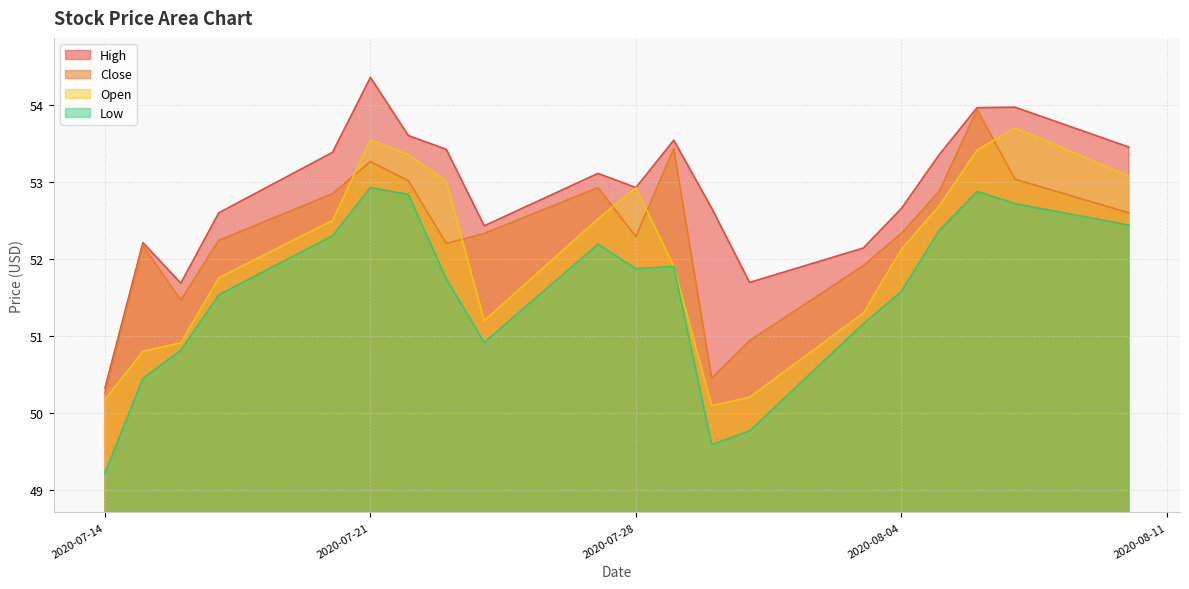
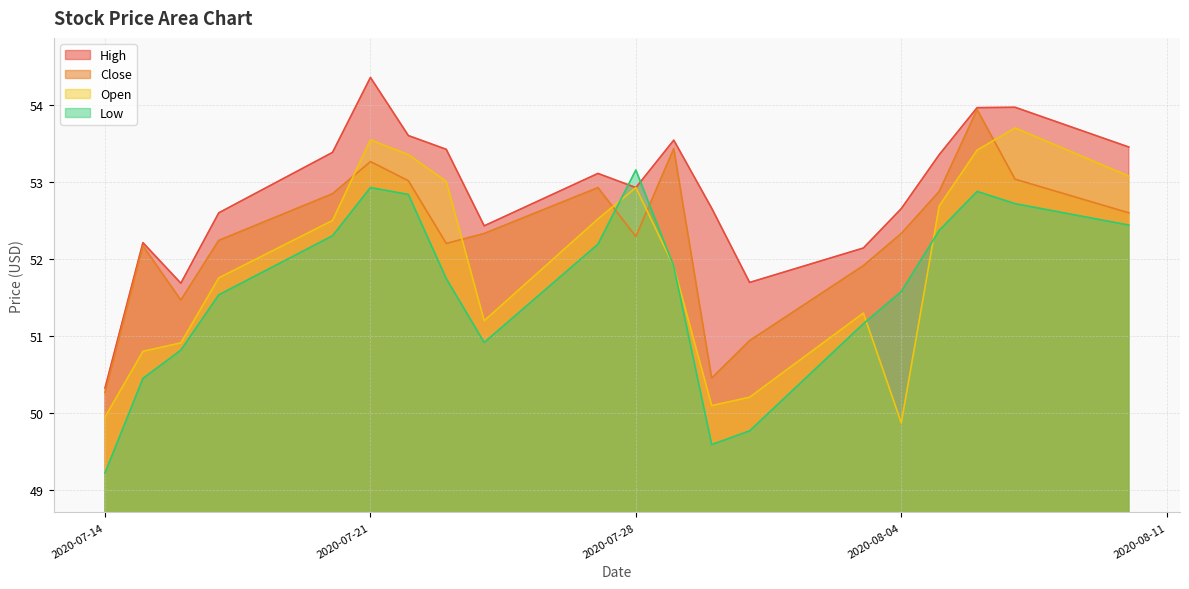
  {
    "Open": {
-     "2020-07-14": 50.2,
+     "2020-07-14": 49.9,
      "2020-07-21": 53.5,
-     "2020-08-04": 52.1
+     "2020-08-04": 49.9
    },
    "Low": {
      "2020-07-14": 49.2,
      "2020-07-21": 52.9,
-     "2020-07-28": 51.9,
+     "2020-07-28": 53.2,
      "2020-08-04": 51.6
    }
  }
